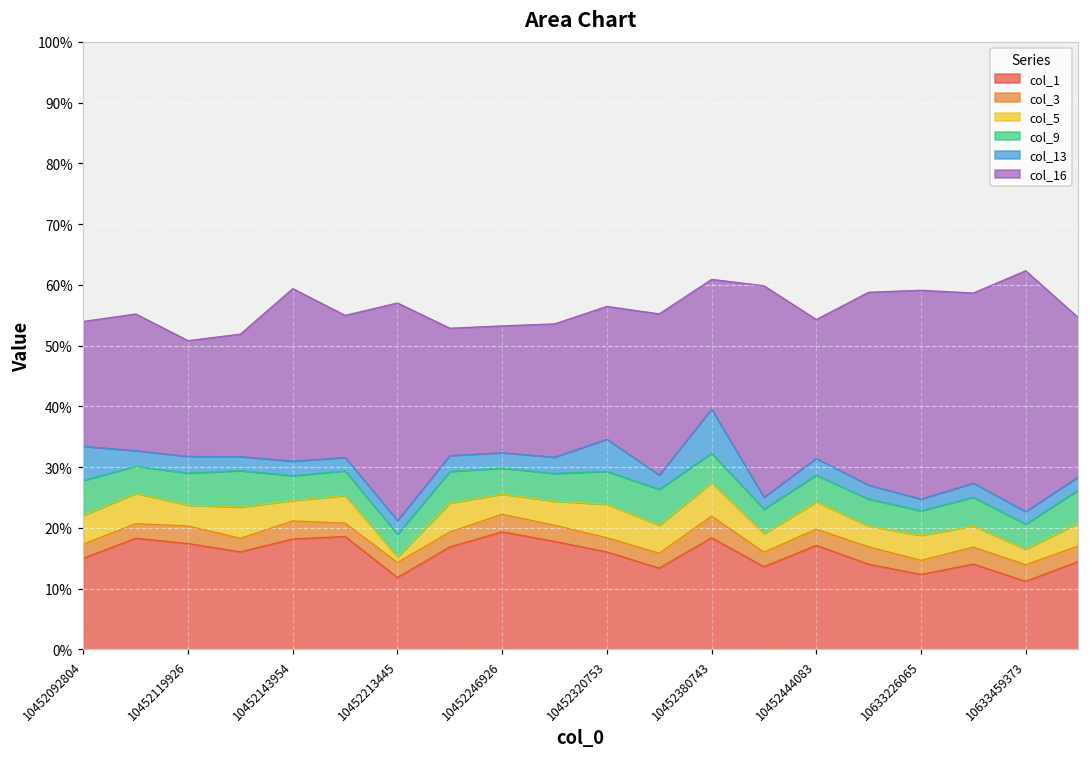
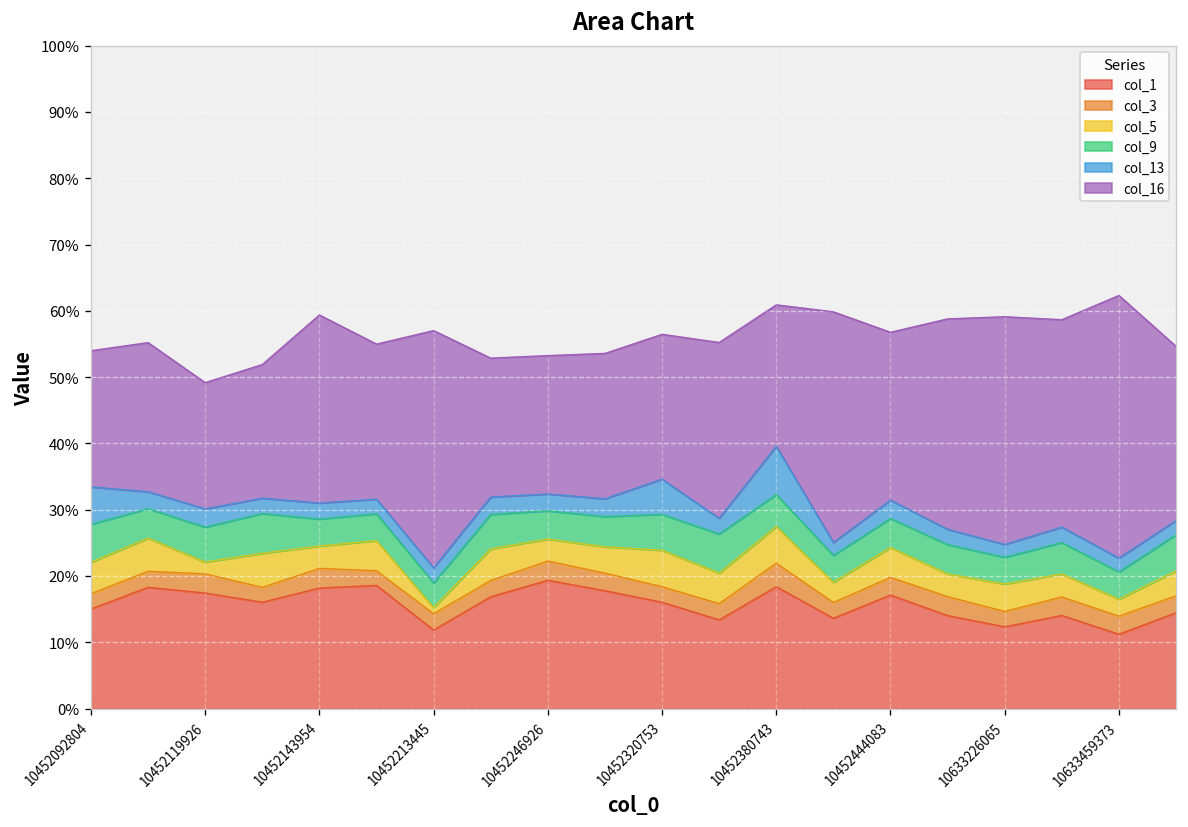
  {
    "col_5": {
      "10452092804": "5%",
-     "10452119926": "3%",
+     "10452119926": "2%",
      "10452143954": "3%",
      "10452213445": "1%",
      "10452246926": "3%",
      "10452320753": "5%",
      "10452380743": "6%",
      "10452444083": "5%",
      "10633226065": "4%",
      "10633459373": "3%"
    },
    "col_9": {
      "10452092804": "6%",
      "10452119926": "5%",
      "10452143954": "4%",
      "10452213445": "4%",
      "10452246926": "4%",
      "10452320753": "5%",
      "10452380743": "5%",
      "10452444083": "4%",
      "10633226065": "4%",
      "10633459373": "4%"
    },
    "col_13": {
      "10452092804": "6%",
      "10452119926": "3%",
      "10452143954": "2%",
      "10452213445": "2%",
      "10452246926": "3%",
      "10452320753": "5%",
      "10452380743": "7%",
      "10452444083": "3%",
      "10633226065": "2%",
      "10633459373": "2%"
    },
    "col_16": {
      "10452092804": "21%",
      "10452119926": "19%",
      "10452143954": "28%",
      "10452213445": "36%",
      "10452246926": "21%",
      "10452320753": "22%",
      "10452380743": "21%",
-     "10452444083": "23%",
+     "10452444083": "25%",
      "10633226065": "34%",
      "10633459373": "40%"
    }
  }
